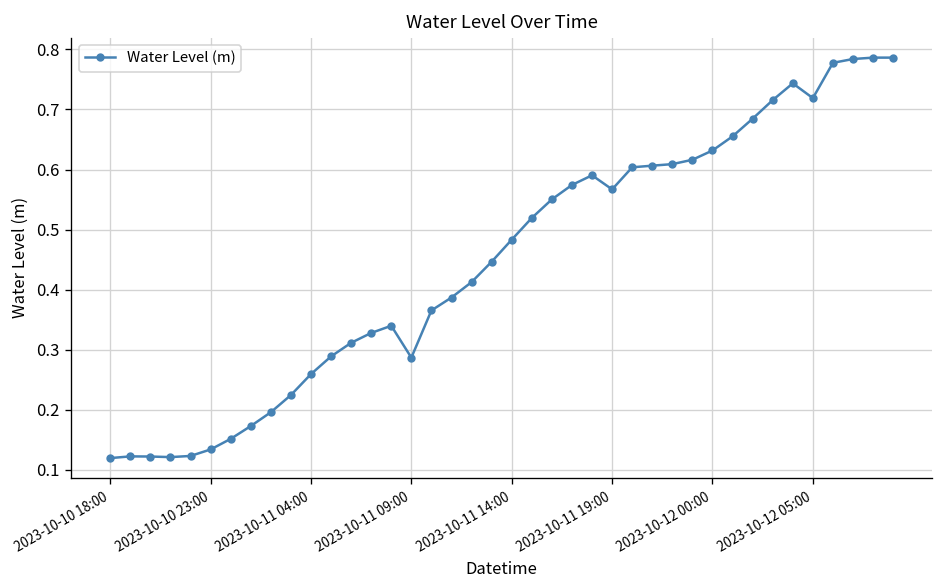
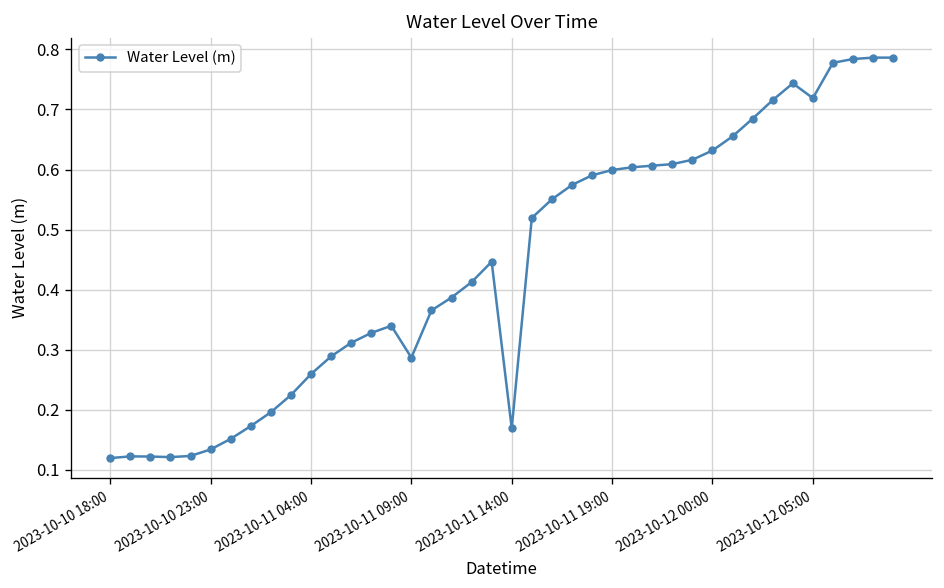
  {
    "2023-10-10 18:00": 0.12,
    "2023-10-10 23:00": 0.13,
    "2023-10-11 04:00": 0.26,
    "2023-10-11 09:00": 0.29,
-   "2023-10-11 14:00": 0.48,
-   "2023-10-11 19:00": 0.57,
+   "2023-10-11 14:00": 0.17,
+   "2023-10-11 19:00": 0.60,
    "2023-10-12 00:00": 0.63,
    "2023-10-12 05:00": 0.72
  }
